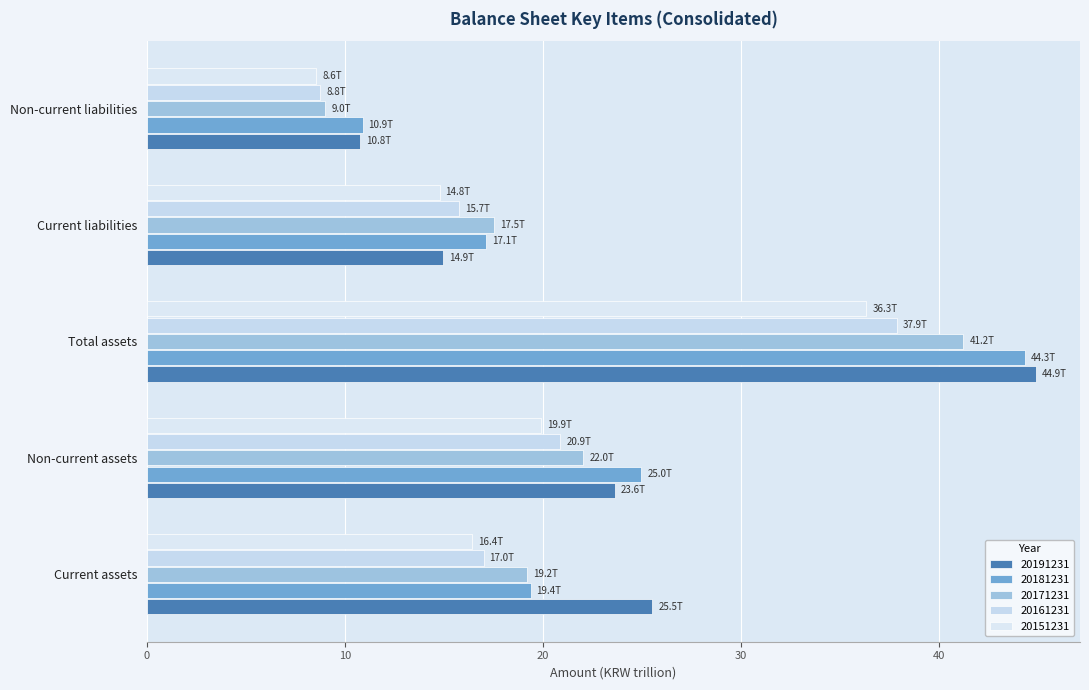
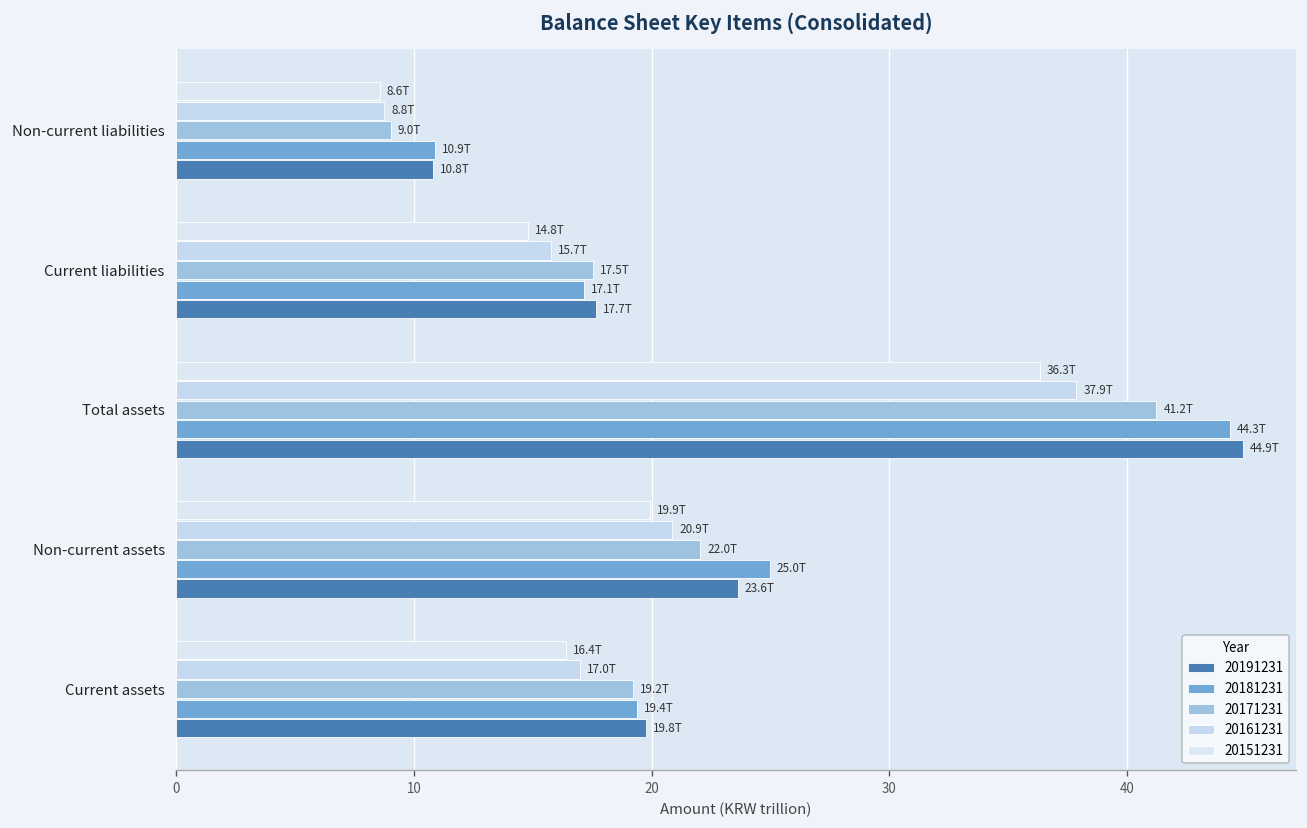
  {
    "20191231": {
      "Non-current liabilities": "10.8T",
-     "Current liabilities": "14.9T",
+     "Current liabilities": "17.7T",
      "Total assets": "44.9T",
      "Non-current assets": "23.6T",
-     "Current assets": "25.5T"
+     "Current assets": "19.8T"
    }
  }
